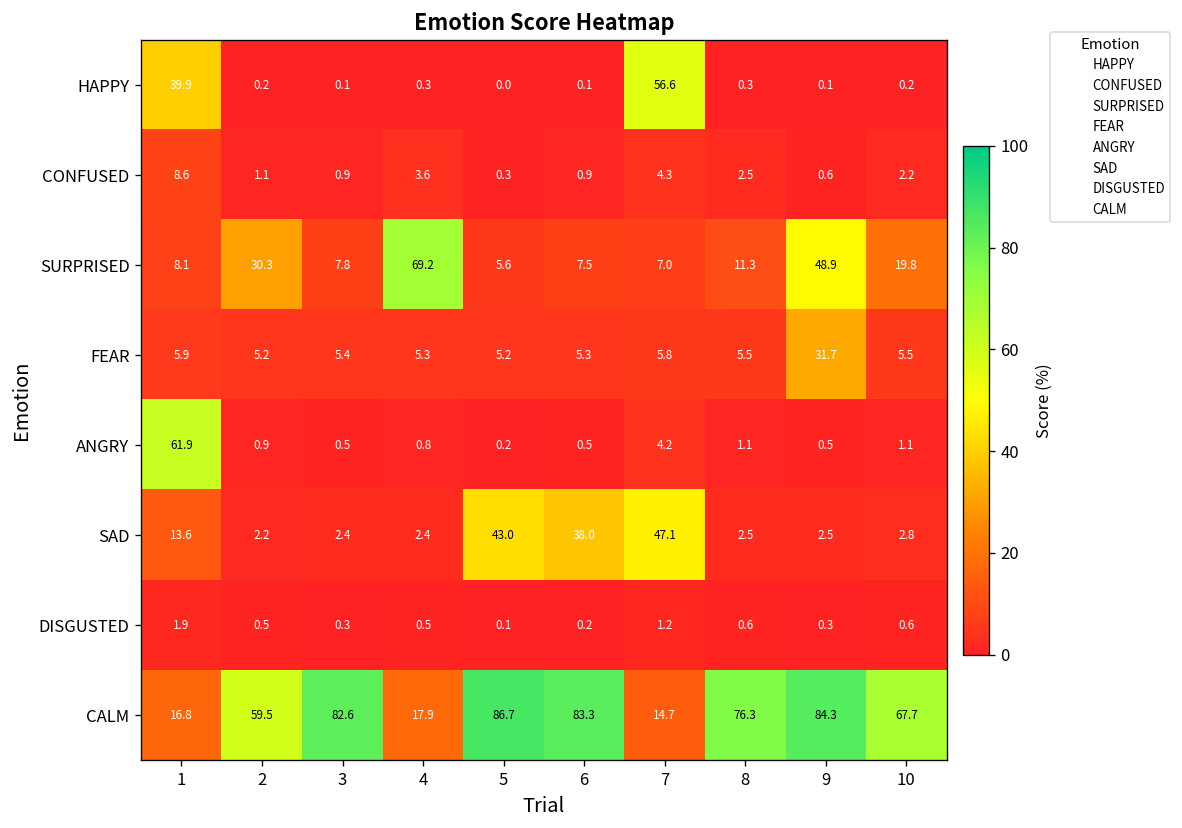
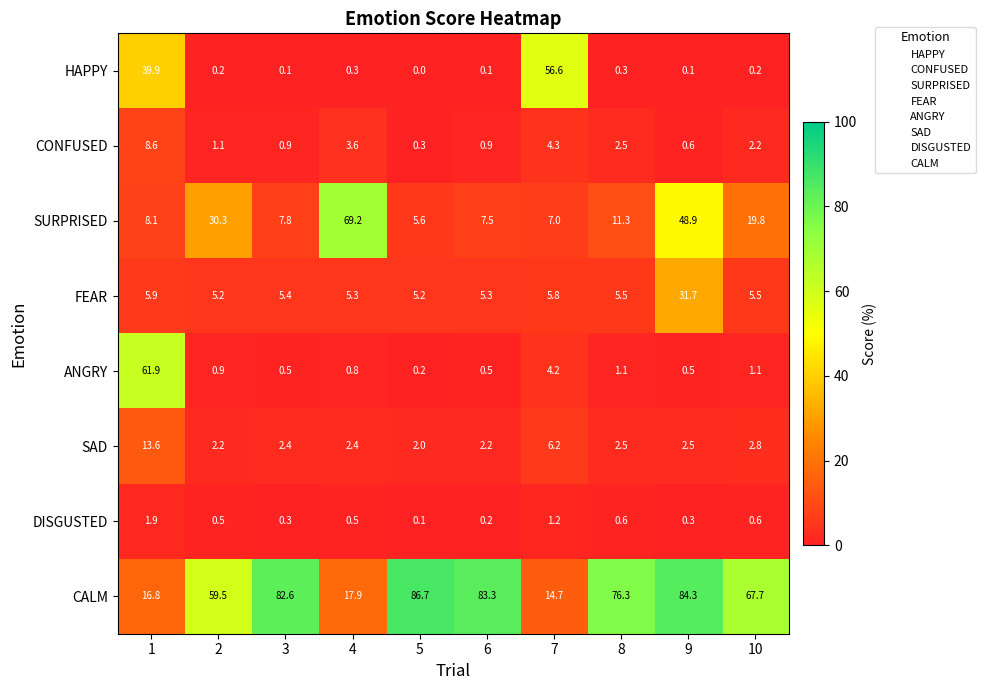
  {
    "HAPPY": {
      "1": 39.9,
      "2": 0.2,
      "3": 0.1,
      "4": 0.3,
      "5": 0.0,
      "6": 0.1,
      "7": 56.6,
      "8": 0.3,
      "9": 0.1,
      "10": 0.2
    },
    "CONFUSED": {
      "1": 8.6,
      "2": 1.1,
      "3": 0.9,
      "4": 3.6,
      "5": 0.3,
      "6": 0.9,
      "7": 4.3,
      "8": 2.5,
      "9": 0.6,
      "10": 2.2
    },
    "SURPRISED": {
      "1": 8.1,
      "2": 30.3,
      "3": 7.8,
      "4": 69.2,
      "5": 5.6,
      "6": 7.5,
      "7": 7.0,
      "8": 11.3,
      "9": 48.9,
      "10": 19.8
    },
    "FEAR": {
      "1": 5.9,
      "2": 5.2,
      "3": 5.4,
      "4": 5.3,
      "5": 5.2,
      "6": 5.3,
      "7": 5.8,
      "8": 5.5,
      "9": 31.7,
      "10": 5.5
    },
    "ANGRY": {
      "1": 61.9,
      "2": 0.9,
      "3": 0.5,
      "4": 0.8,
      "5": 0.2,
      "6": 0.5,
      "7": 4.2,
      "8": 1.1,
      "9": 0.5,
      "10": 1.1
    },
    "SAD": {
      "1": 13.6,
      "2": 2.2,
      "3": 2.4,
      "4": 2.4,
-     "5": 43.0,
-     "6": 38.0,
-     "7": 47.1,
+     "5": 2.0,
+     "6": 2.2,
+     "7": 6.2,
      "8": 2.5,
      "9": 2.5,
      "10": 2.8
    },
    "DISGUSTED": {
      "1": 1.9,
      "2": 0.5,
      "3": 0.3,
      "4": 0.5,
      "5": 0.1,
      "6": 0.2,
      "7": 1.2,
      "8": 0.6,
      "9": 0.3,
      "10": 0.6
    },
    "CALM": {
      "1": 16.8,
      "2": 59.5,
      "3": 82.6,
      "4": 17.9,
      "5": 86.7,
      "6": 83.3,
      "7": 14.7,
      "8": 76.3,
      "9": 84.3,
      "10": 67.7
    }
  }
